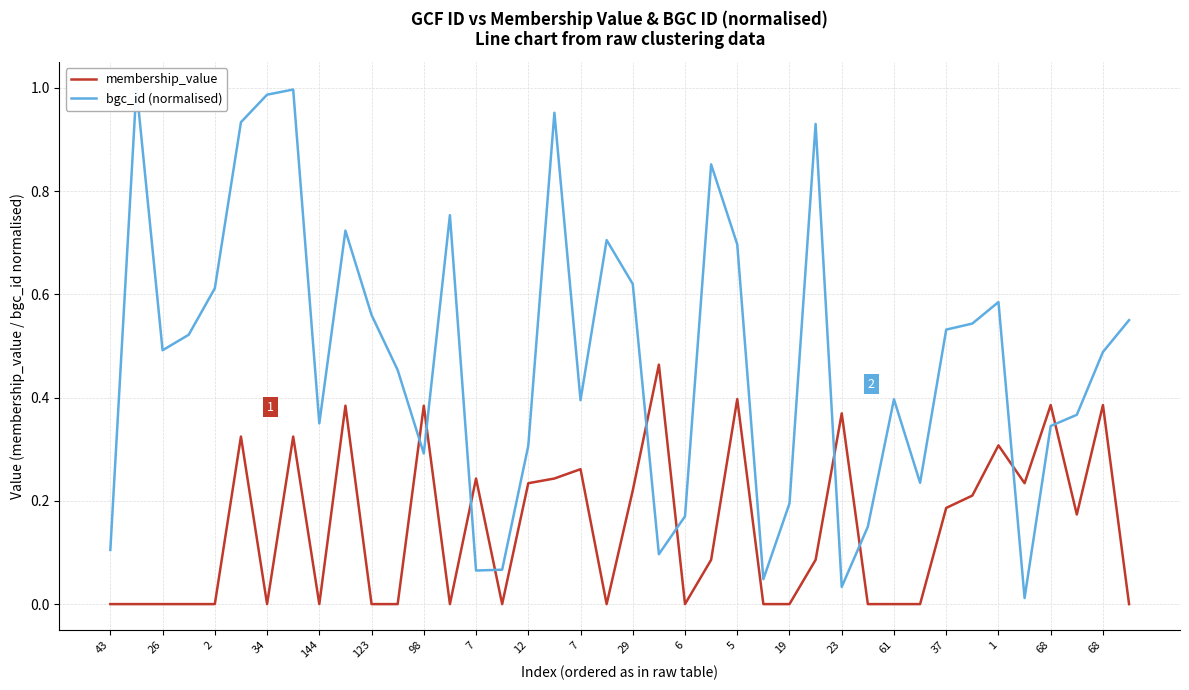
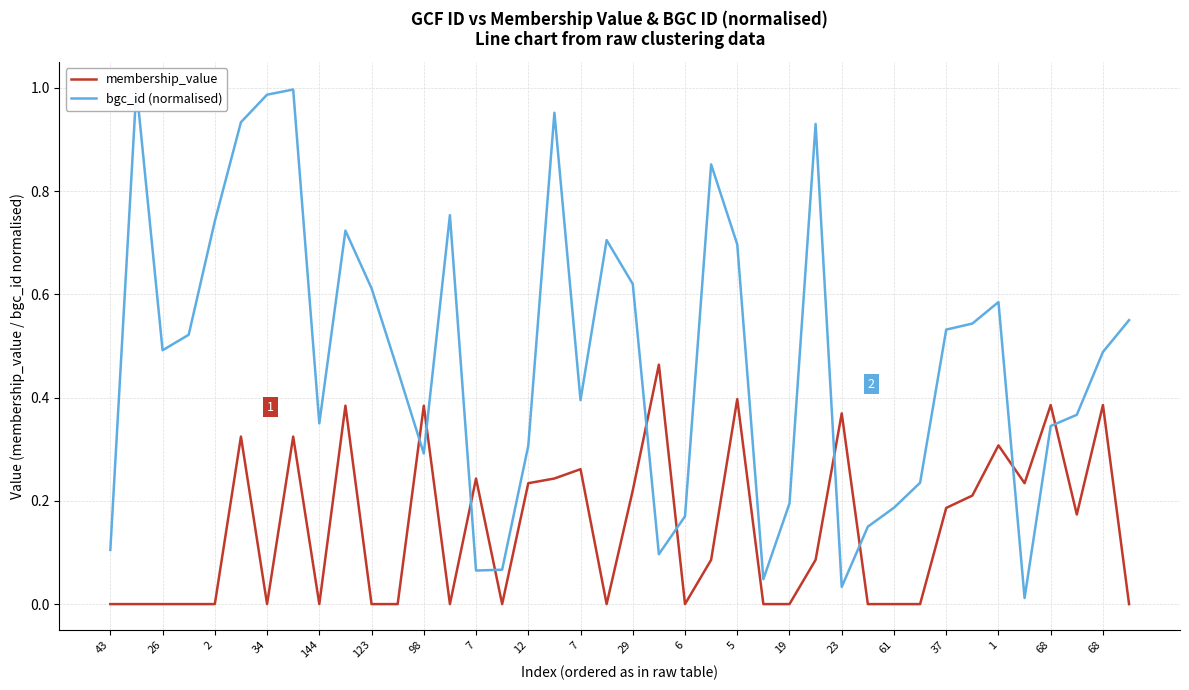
  {
    "membership_value": {
      "43": 0.00,
      "26": 0.00,
      "2": 0.00,
      "34": 0.00,
      "144": 0.00,
      "123": 0.00,
      "98": 0.38,
      "12": 0.23,
      "6": 0.00,
      "61": 0.00
    },
    "bgc_id (normalised)": {
      "43": 0.11,
      "26": 0.49,
-     "2": 0.61,
+     "2": 0.74,
      "34": 0.99,
      "144": 0.35,
-     "123": 0.56,
+     "123": 0.61,
      "98": 0.29,
      "12": 0.31,
      "6": 0.17,
-     "61": 0.40
+     "61": 0.19
    }
  }
